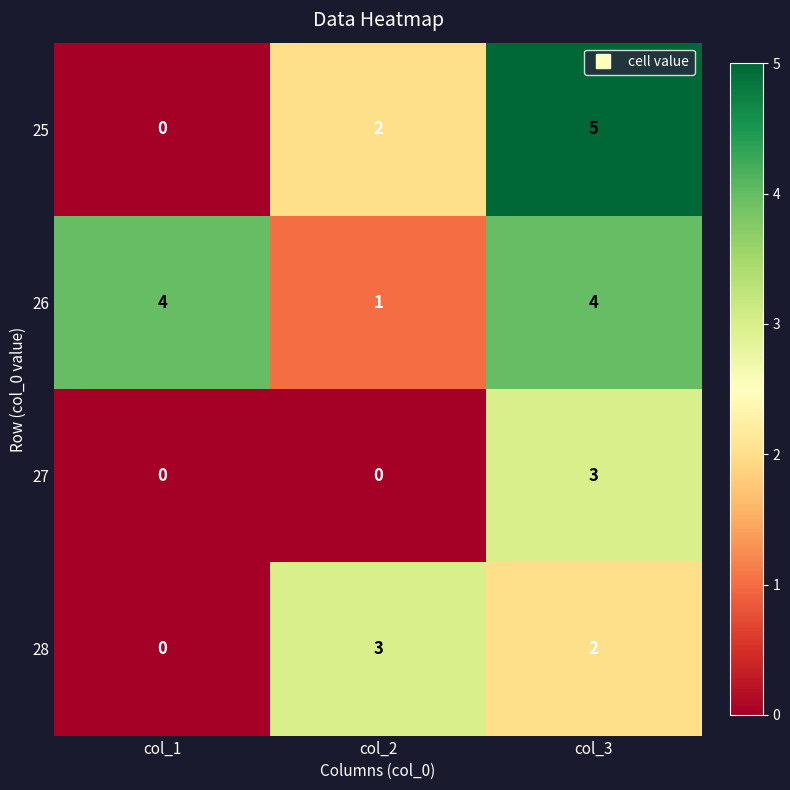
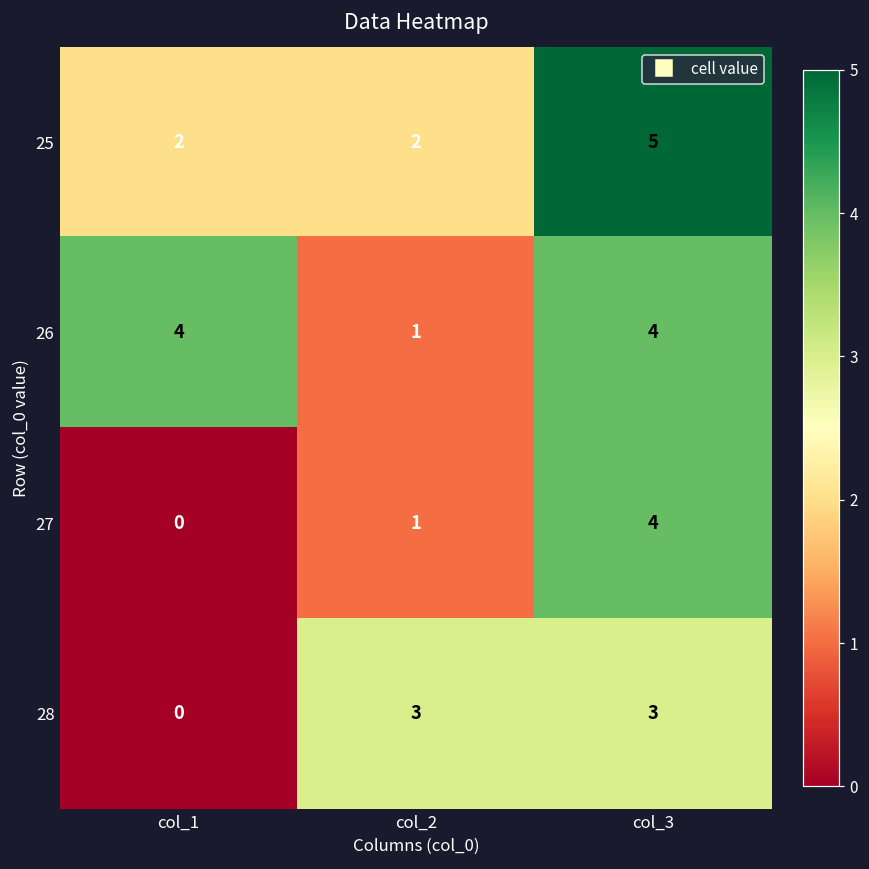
  {
    "25": {
-     "col_1": 0,
+     "col_1": 2,
      "col_2": 2,
      "col_3": 5
    },
    "26": {
      "col_1": 4,
      "col_2": 1,
      "col_3": 4
    },
    "27": {
      "col_1": 0,
-     "col_2": 0,
-     "col_3": 3
+     "col_2": 1,
+     "col_3": 4
    },
    "28": {
      "col_1": 0,
      "col_2": 3,
-     "col_3": 2
+     "col_3": 3
    }
  }
